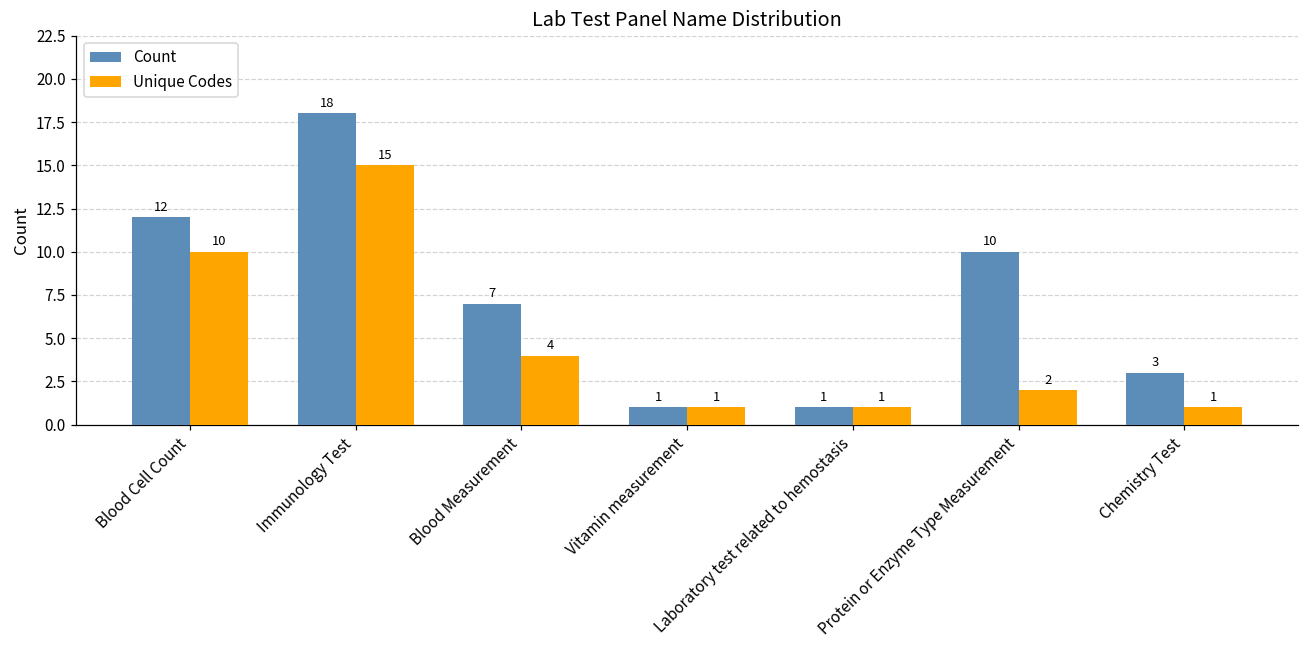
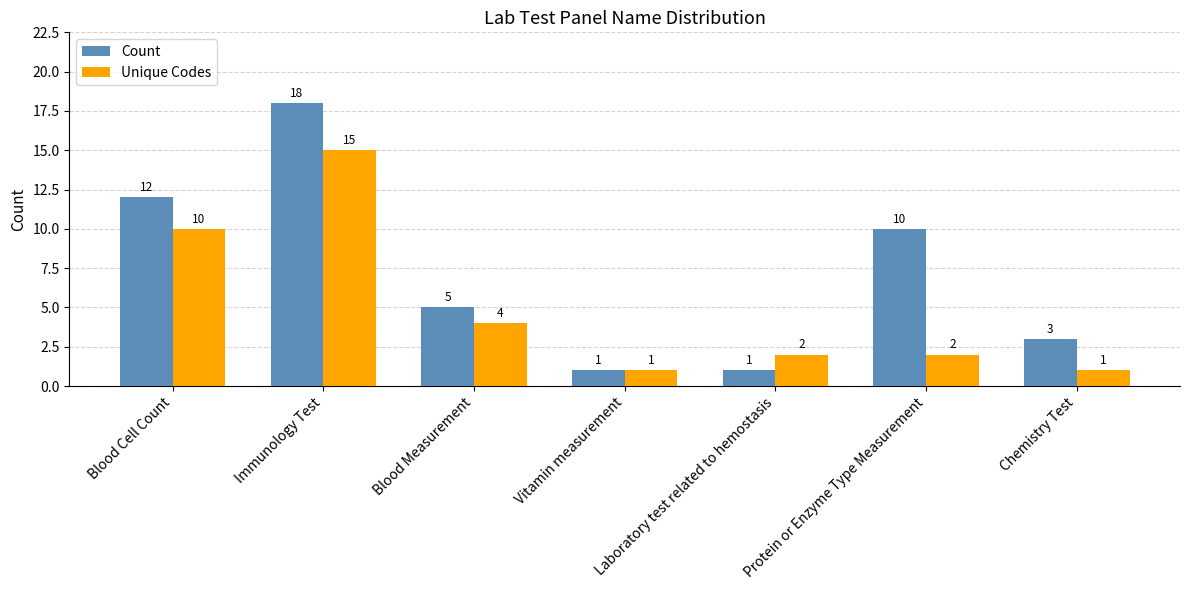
  {
    "Count": {
      "Blood Cell Count": 12,
      "Immunology Test": 18,
-     "Blood Measurement": 7,
+     "Blood Measurement": 5,
      "Vitamin measurement": 1,
      "Laboratory test related to hemostasis": 1,
      "Protein or Enzyme Type Measurement": 10,
      "Chemistry Test": 3
    },
    "Unique Codes": {
      "Blood Cell Count": 10,
      "Immunology Test": 15,
      "Blood Measurement": 4,
      "Vitamin measurement": 1,
-     "Laboratory test related to hemostasis": 1,
+     "Laboratory test related to hemostasis": 2,
      "Protein or Enzyme Type Measurement": 2,
      "Chemistry Test": 1
    }
  }
